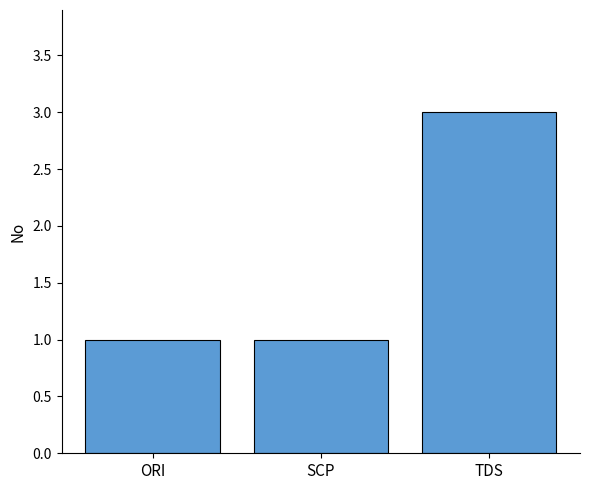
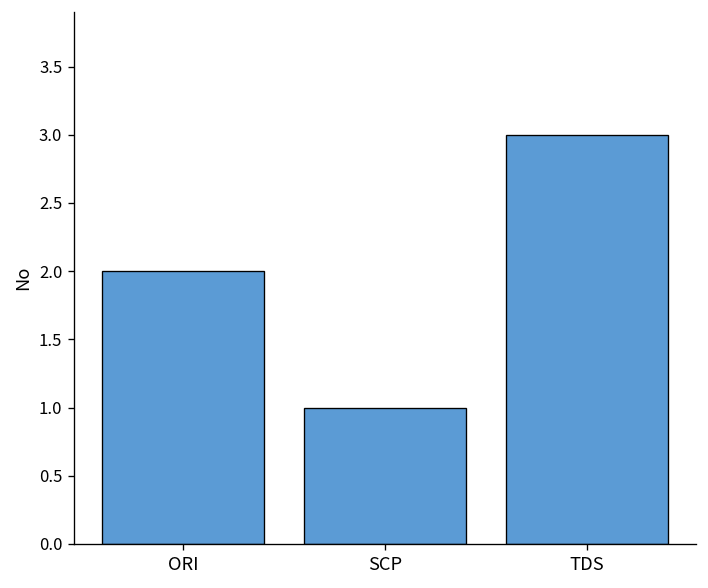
  {
-   "ORI": 1,
+   "ORI": 2,
    "SCP": 1,
    "TDS": 3
  }
